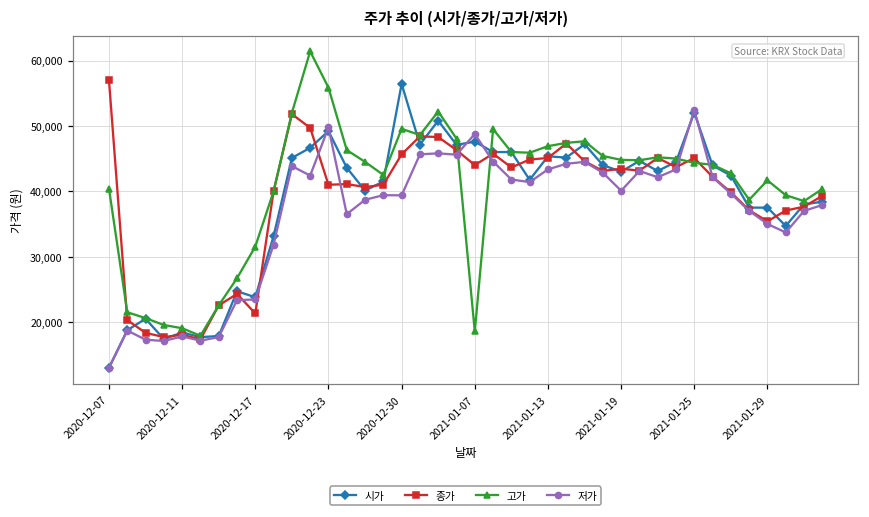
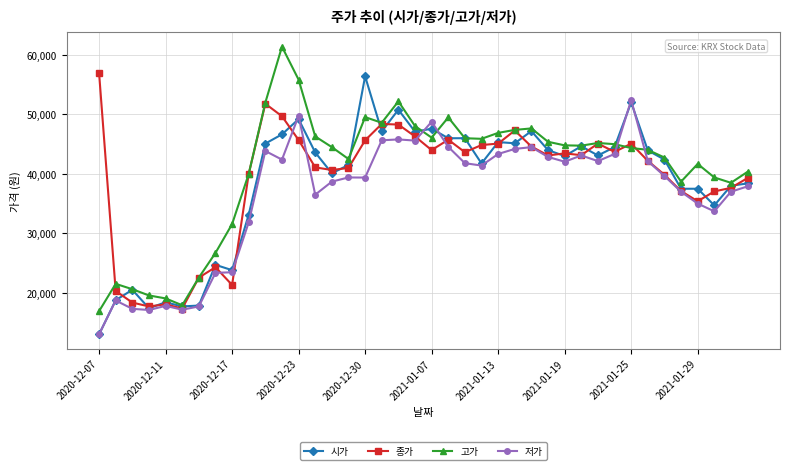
  {
    "시가": {
      "2020-12-23": "49,000",
      "2020-12-30": "56,000",
      "2021-01-07": "48,000",
      "2021-01-19": "43,000",
      "2021-01-29": "38,000"
    },
    "종가": {
      "2020-12-07": "57,000",
      "2020-12-17": "21,000",
-     "2020-12-23": "41,000",
+     "2020-12-23": "46,000",
      "2020-12-30": "46,000",
      "2021-01-07": "44,000",
      "2021-01-19": "43,000",
      "2021-01-25": "45,000"
    },
    "고가": {
-     "2020-12-07": "40,000",
+     "2020-12-07": "17,000",
      "2020-12-11": "19,000",
      "2020-12-17": "32,000",
      "2020-12-23": "56,000",
      "2020-12-30": "50,000",
-     "2021-01-07": "19,000",
+     "2021-01-07": "46,000",
      "2021-01-13": "47,000",
      "2021-01-19": "45,000",
      "2021-01-25": "44,000",
      "2021-01-29": "42,000"
    },
    "저가": {
      "2020-12-23": "50,000",
      "2020-12-30": "39,000",
      "2021-01-07": "49,000",
      "2021-01-13": "43,000",
-     "2021-01-19": "40,000"
+     "2021-01-19": "42,000"
    }
  }
